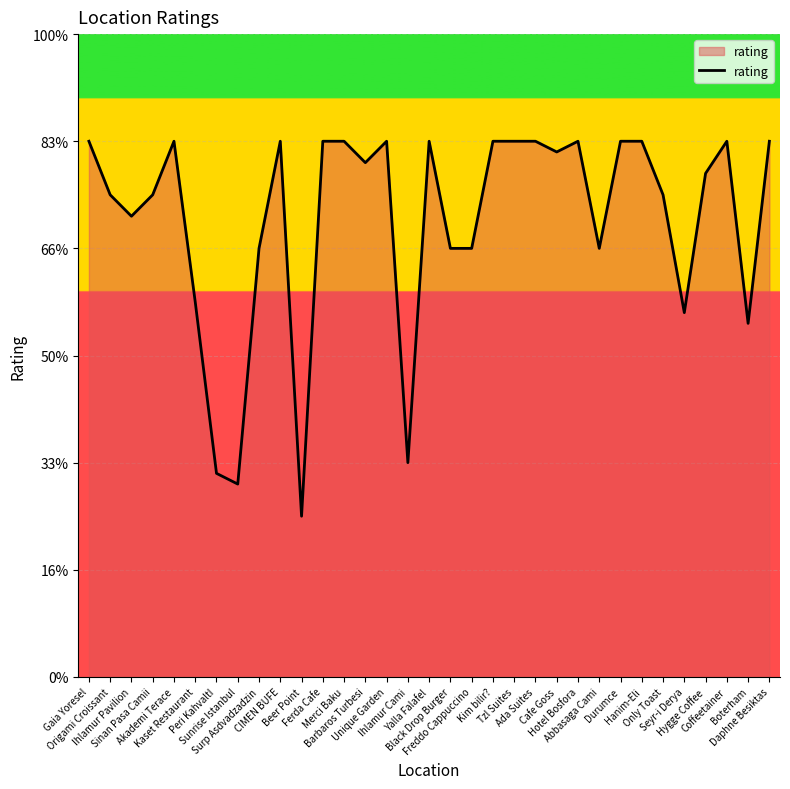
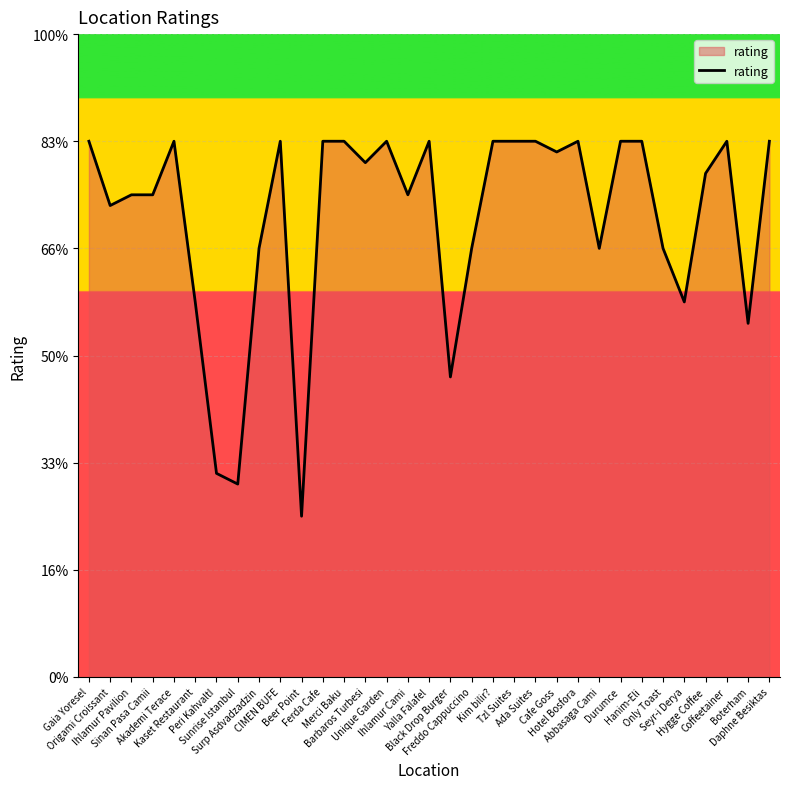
  {
    "Gaia Yoresel": "83%",
-   "Origami Croissant": "75%",
-   "Ihlamur Pavilion": "72%",
+   "Origami Croissant": "73%",
+   "Ihlamur Pavilion": "75%",
    "Sinan Pasa Camii": "75%",
    "Akademi Terace": "83%",
    "Kaset Restaurant": "58%",
    "Peri KahvaltI": "32%",
    "Sunrise Istanbul": "30%",
    "Surp Asdvadzadzin": "67%",
    "CIMEN BUFE": "83%",
    "Beer Point": "25%",
    "Ferda Cafe": "83%",
    "Merci Baku": "83%",
    "Barbaros Turbesi": "80%",
    "Unique Garden": "83%",
-   "Ihlamur Cami": "33%",
+   "Ihlamur Cami": "75%",
    "Yalla Falafel": "83%",
-   "Black Drop Burger": "67%",
+   "Black Drop Burger": "47%",
    "Freddo Cappuccino": "67%",
    "Kim bilir?": "83%",
    "Tzl Suites": "83%",
    "Ada Suites": "83%",
    "Cafe Goss": "82%",
    "Hotel Bosfora": "83%",
    "Abbasaga Cami": "67%",
    "Durumce": "83%",
    "Hanim-Eli": "83%",
-   "Only Toast": "75%",
-   "Seyr-i Derya": "57%",
+   "Only Toast": "67%",
+   "Seyr-i Derya": "58%",
    "Hygge Coffee": "78%",
    "Coffeetainer": "83%",
    "Boterham": "55%",
    "Daphne Besiktas": "83%"
  }
